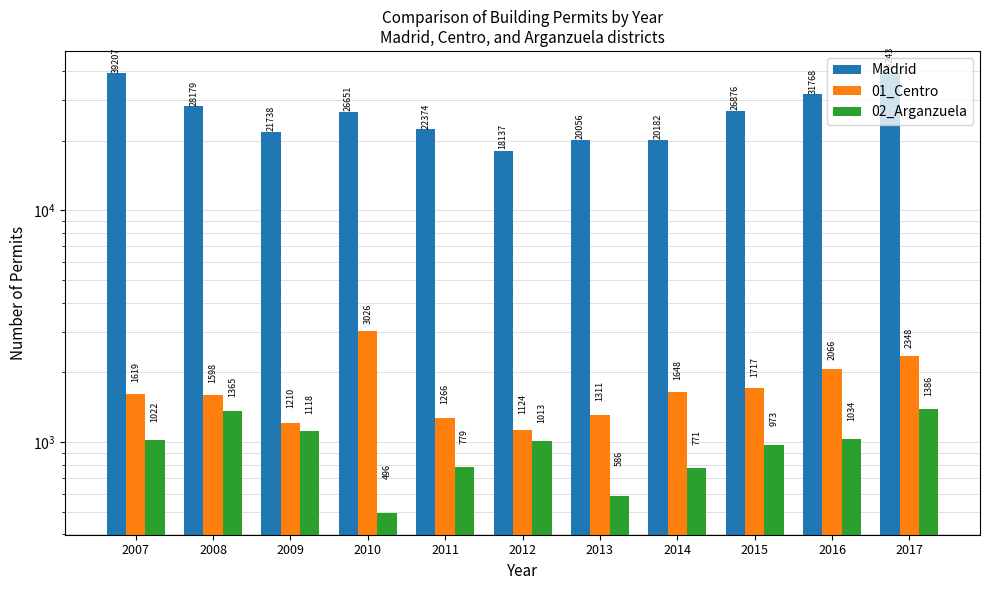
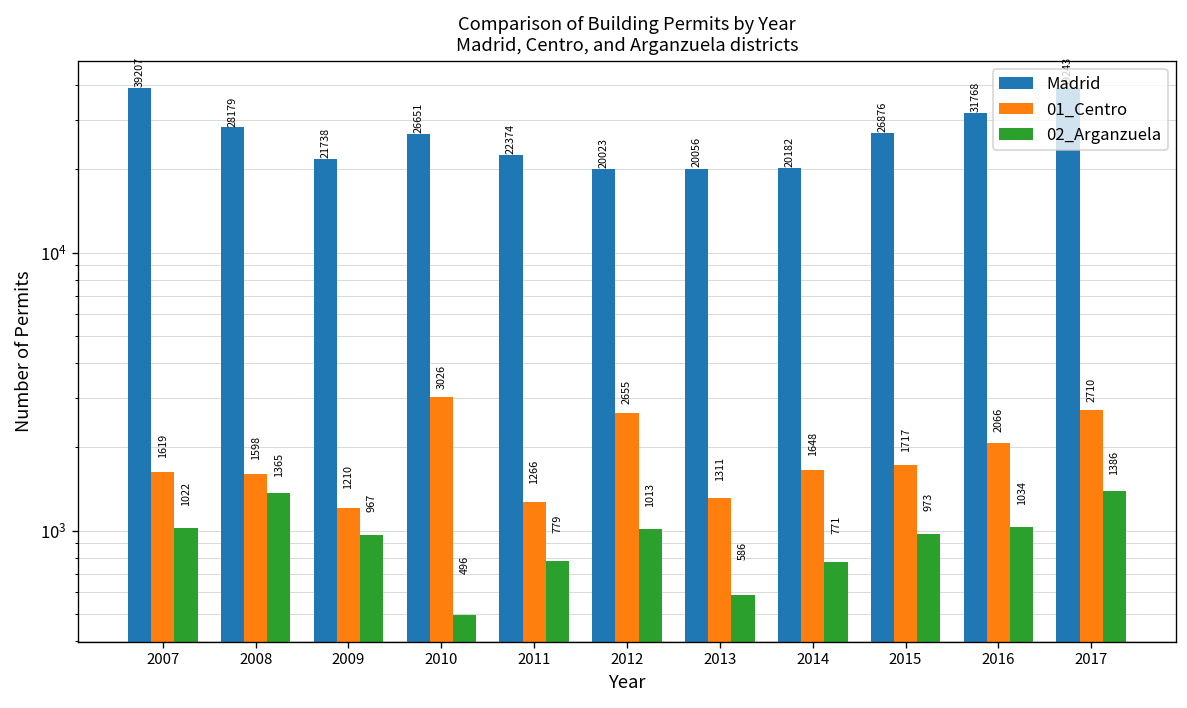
  {
    "Madrid": {
      "2007": 39207,
      "2008": 28179,
      "2009": 21738,
      "2010": 26651,
      "2011": 22374,
-     "2012": 18137,
+     "2012": 20023,
      "2013": 20056,
      "2014": 20182,
      "2015": 26876,
      "2016": 31768
    },
    "01_Centro": {
      "2007": 1619,
      "2008": 1598,
      "2009": 1210,
      "2010": 3026,
      "2011": 1266,
-     "2012": 1124,
+     "2012": 2655,
      "2013": 1311,
      "2014": 1648,
      "2015": 1717,
      "2016": 2066,
-     "2017": 2348
+     "2017": 2710
    },
    "02_Arganzuela": {
      "2007": 1022,
      "2008": 1365,
-     "2009": 1118,
+     "2009": 967,
      "2011": 779,
      "2012": 1013,
      "2014": 771,
      "2015": 973,
      "2016": 1034,
      "2017": 1386
    }
  }
